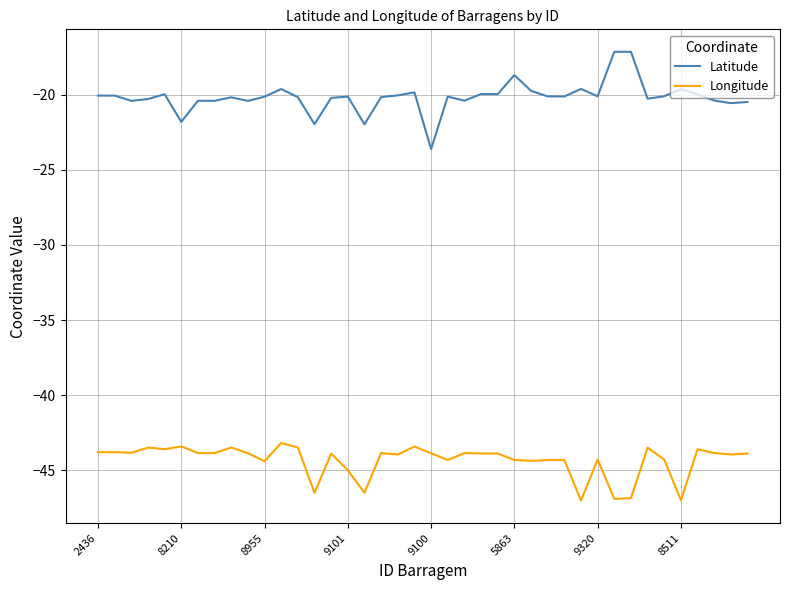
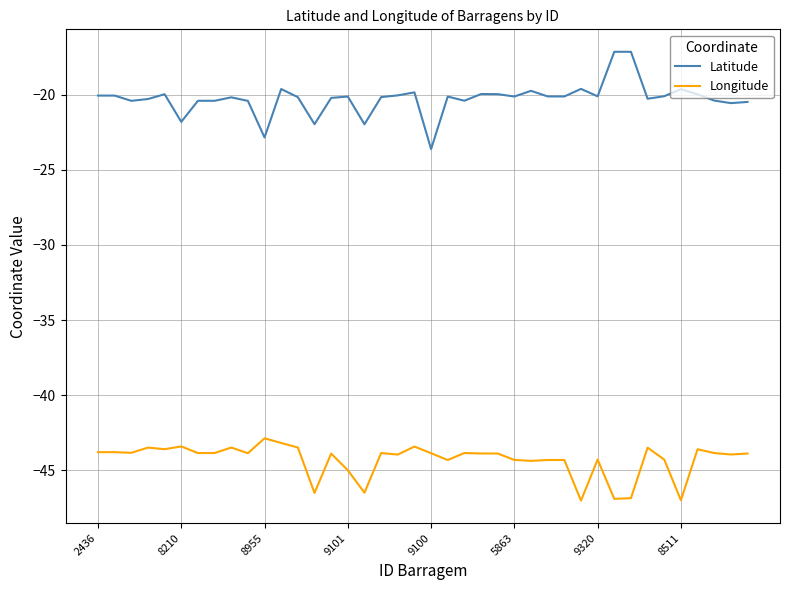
  {
    "Latitude": {
      "2436": -20.1,
      "8210": -21.8,
-     "8955": -20.1,
+     "8955": -22.9,
      "9101": -20.1,
      "9100": -23.6,
-     "5863": -18.7,
+     "5863": -20.1,
      "9320": -20.1
    },
    "Longitude": {
      "2436": -43.8,
      "8210": -43.4,
-     "8955": -44.4,
+     "8955": -42.9,
      "9101": -45.0,
      "9100": -43.9,
      "5863": -44.3,
      "9320": -44.3,
      "8511": -47.0
    }
  }
